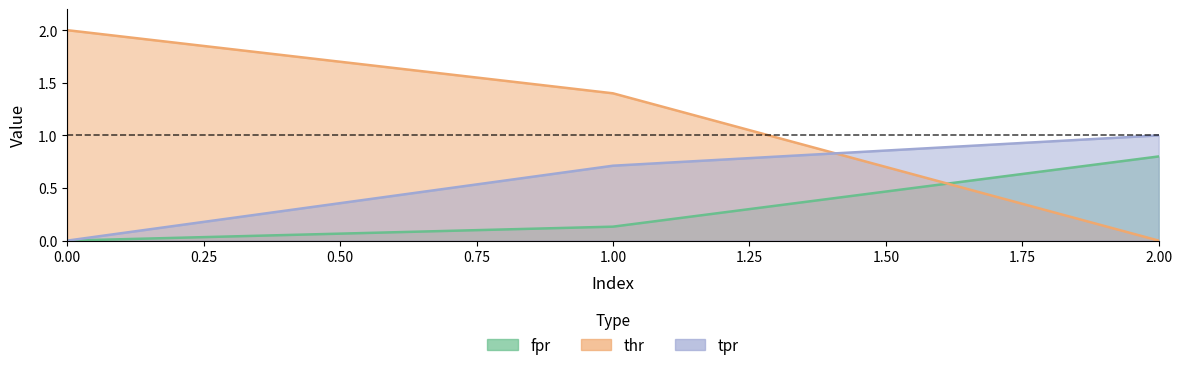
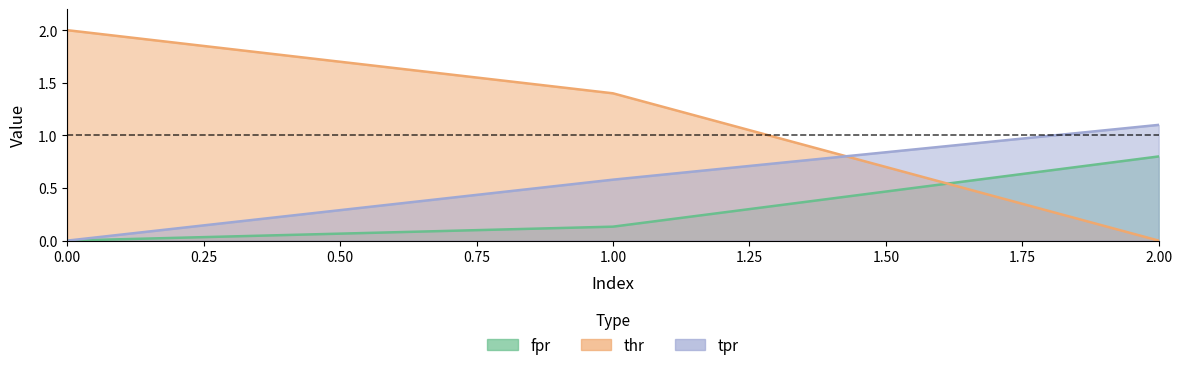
  {
    "fpr": {
      "1.00": 0.13,
      "2.00": 0.80
    },
    "thr": {
      "0.00": 2.00,
      "1.00": 1.40,
      "2.00": 0.00
    },
    "tpr": {
-     "1.00": 0.71,
-     "2.00": 1.0
+     "1.00": 0.58,
+     "2.00": 1.1
    }
  }
